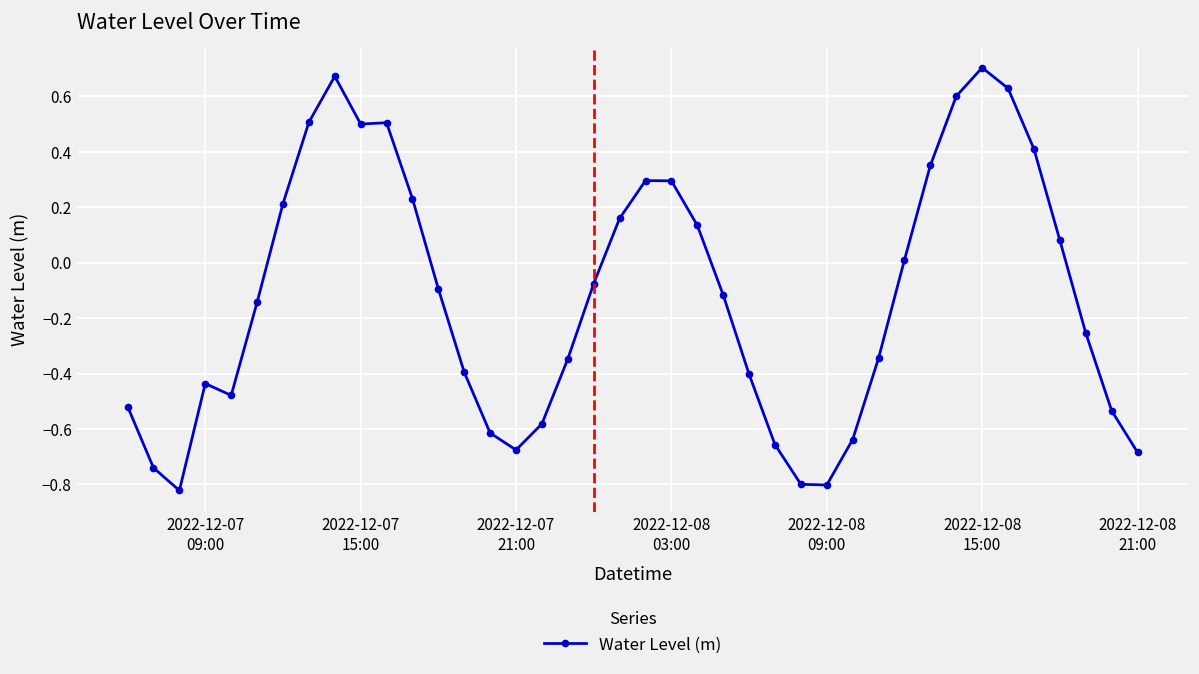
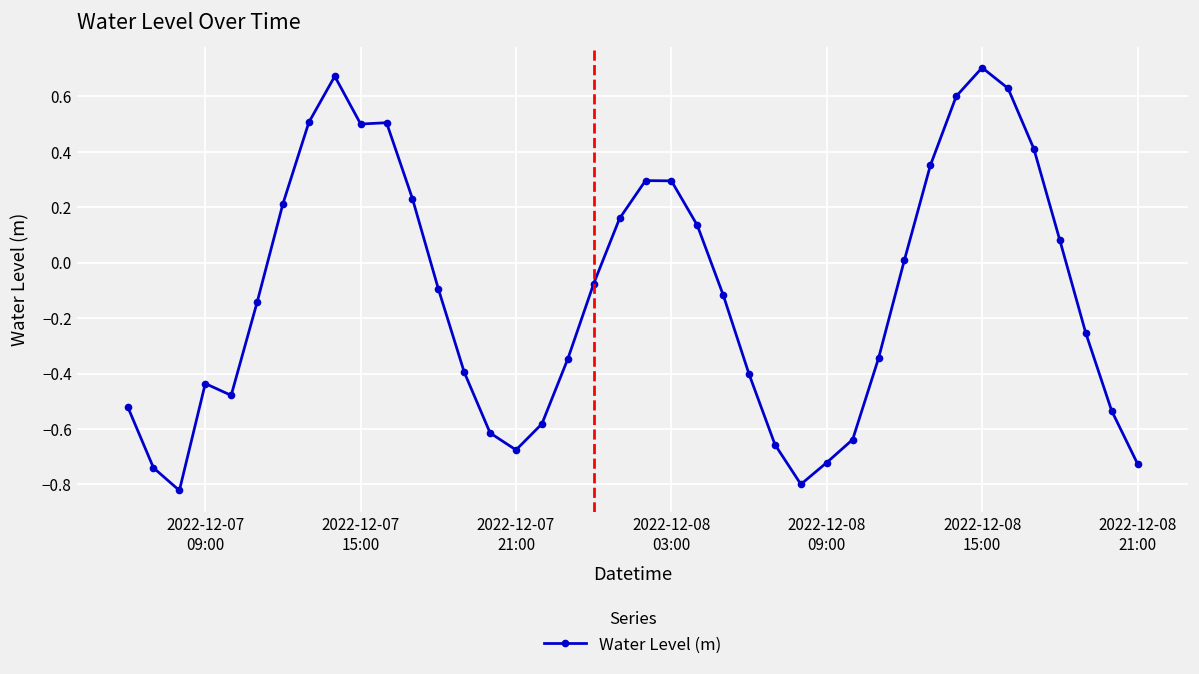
  {
    "2022-12-07 09:00": -0.44,
    "2022-12-07 15:00": 0.50,
    "2022-12-07 21:00": -0.68,
    "2022-12-08 03:00": 0.29,
-   "2022-12-08 09:00": -0.80,
+   "2022-12-08 09:00": -0.72,
    "2022-12-08 15:00": 0.70,
-   "2022-12-08 21:00": -0.68
+   "2022-12-08 21:00": -0.73
  }
